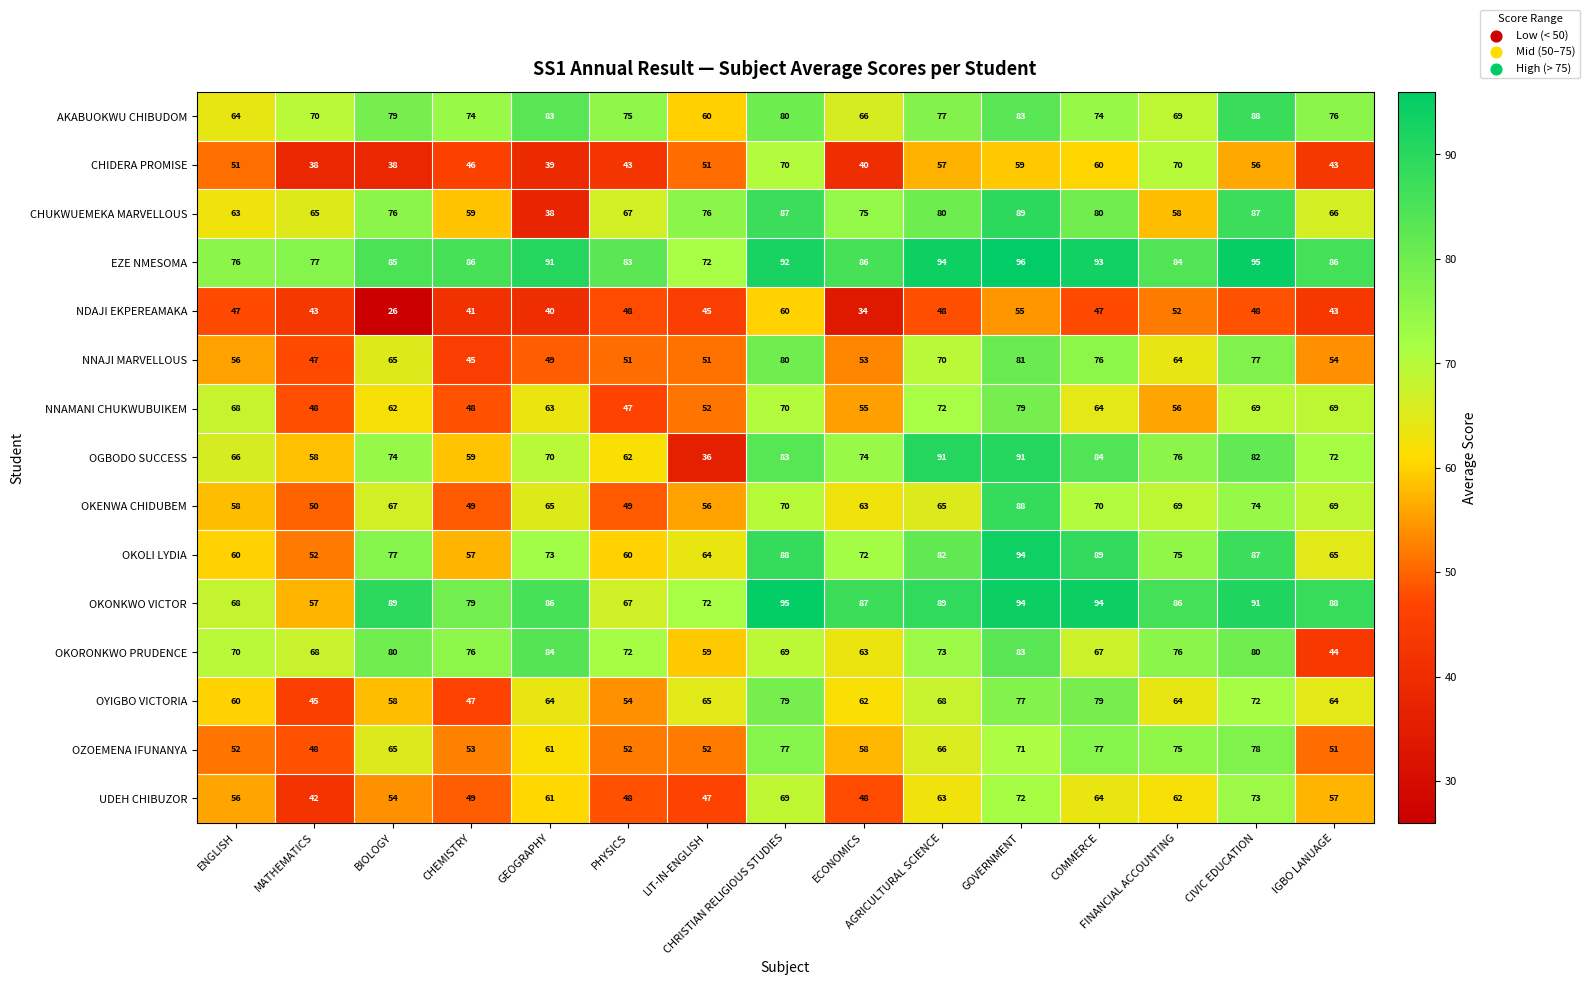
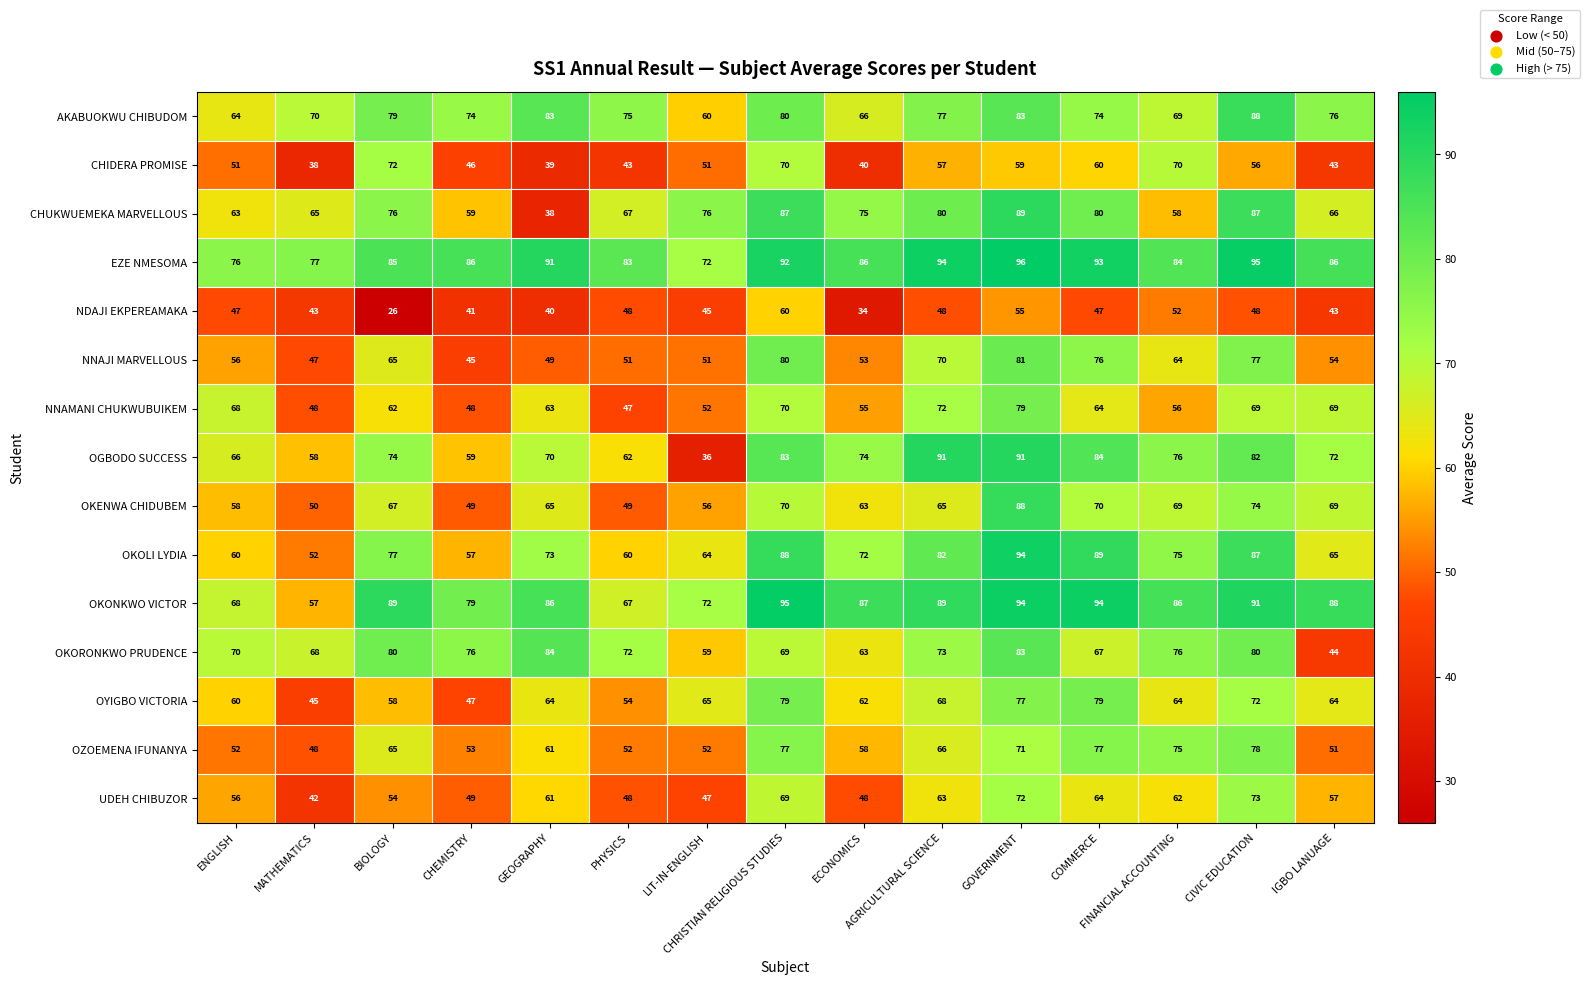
  {
    "CHIDERA PROMISE": {
      "ENGLISH": 51,
      "MATHEMATICS": 38,
-     "BIOLOGY": 38,
+     "BIOLOGY": 72,
      "CHEMISTRY": 46,
      "GEOGRAPHY": 39,
      "PHYSICS": 43,
      "LIT-IN-ENGLISH": 51,
      "CHRISTIAN RELIGIOUS STUDIES": 70,
      "ECONOMICS": 40,
      "AGRICULTURAL SCIENCE": 57,
      "GOVERNMENT": 59,
      "COMMERCE": 60,
      "FINANCIAL ACCOUNTING": 70,
      "CIVIC EDUCATION": 56,
      "IGBO LANUAGE": 43
    }
  }
